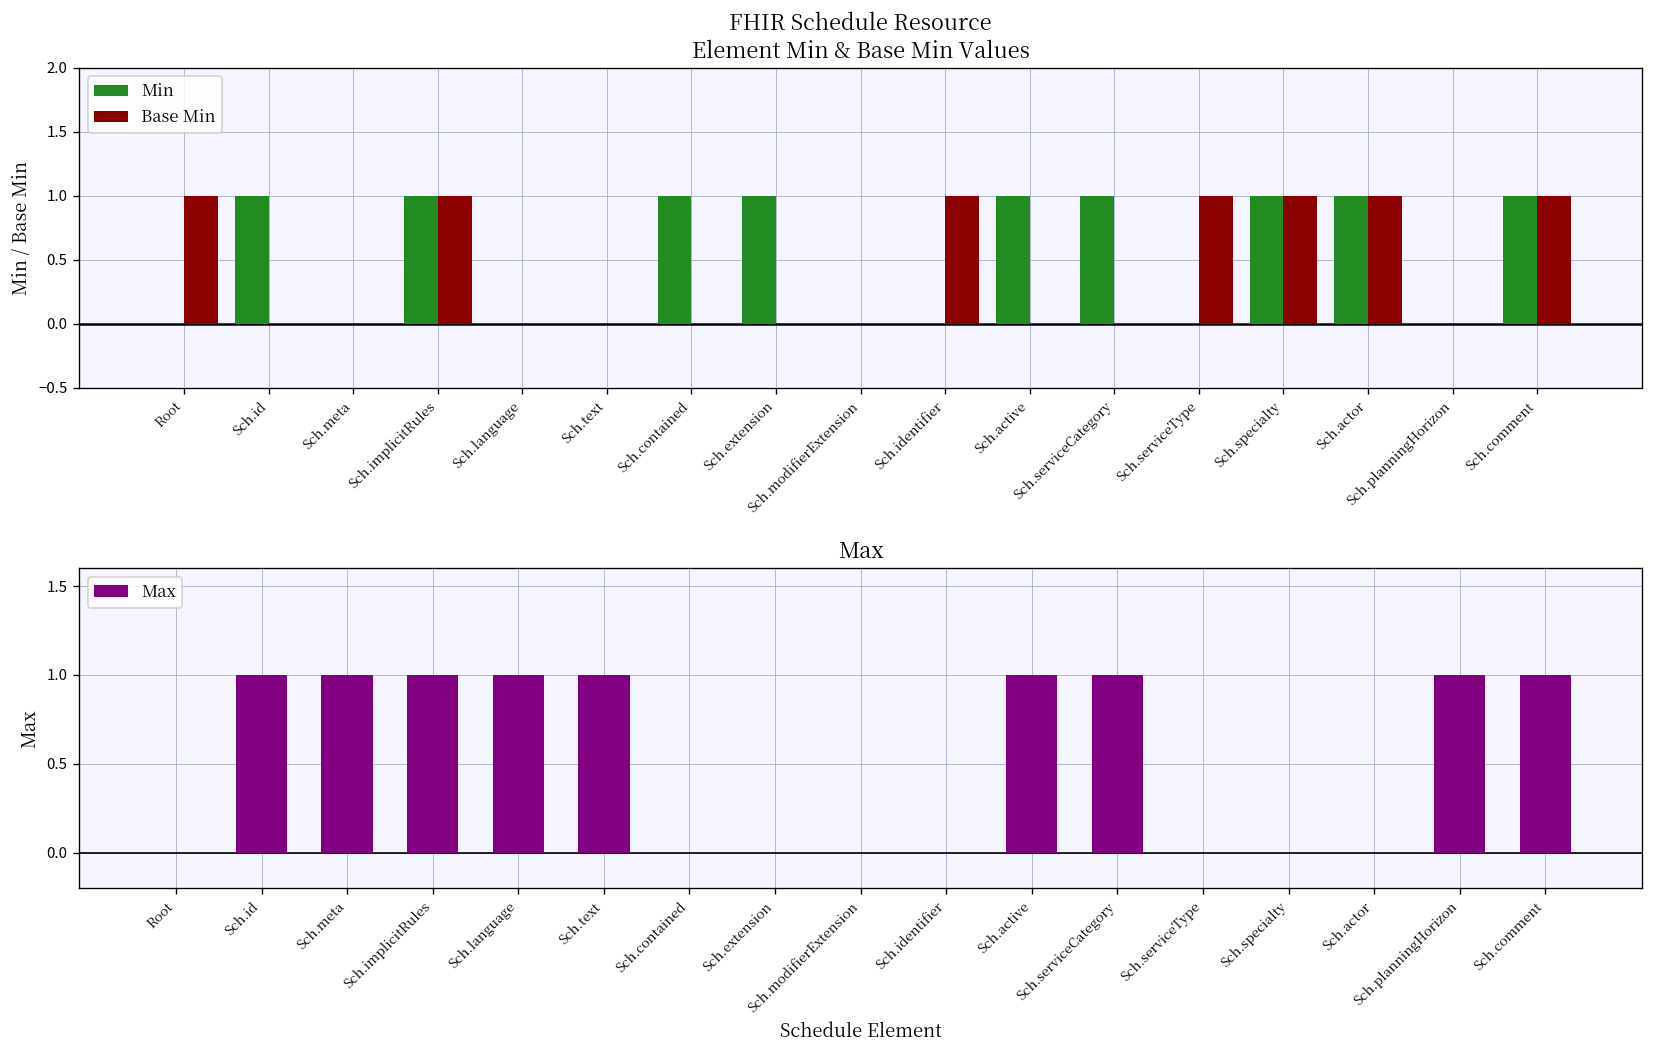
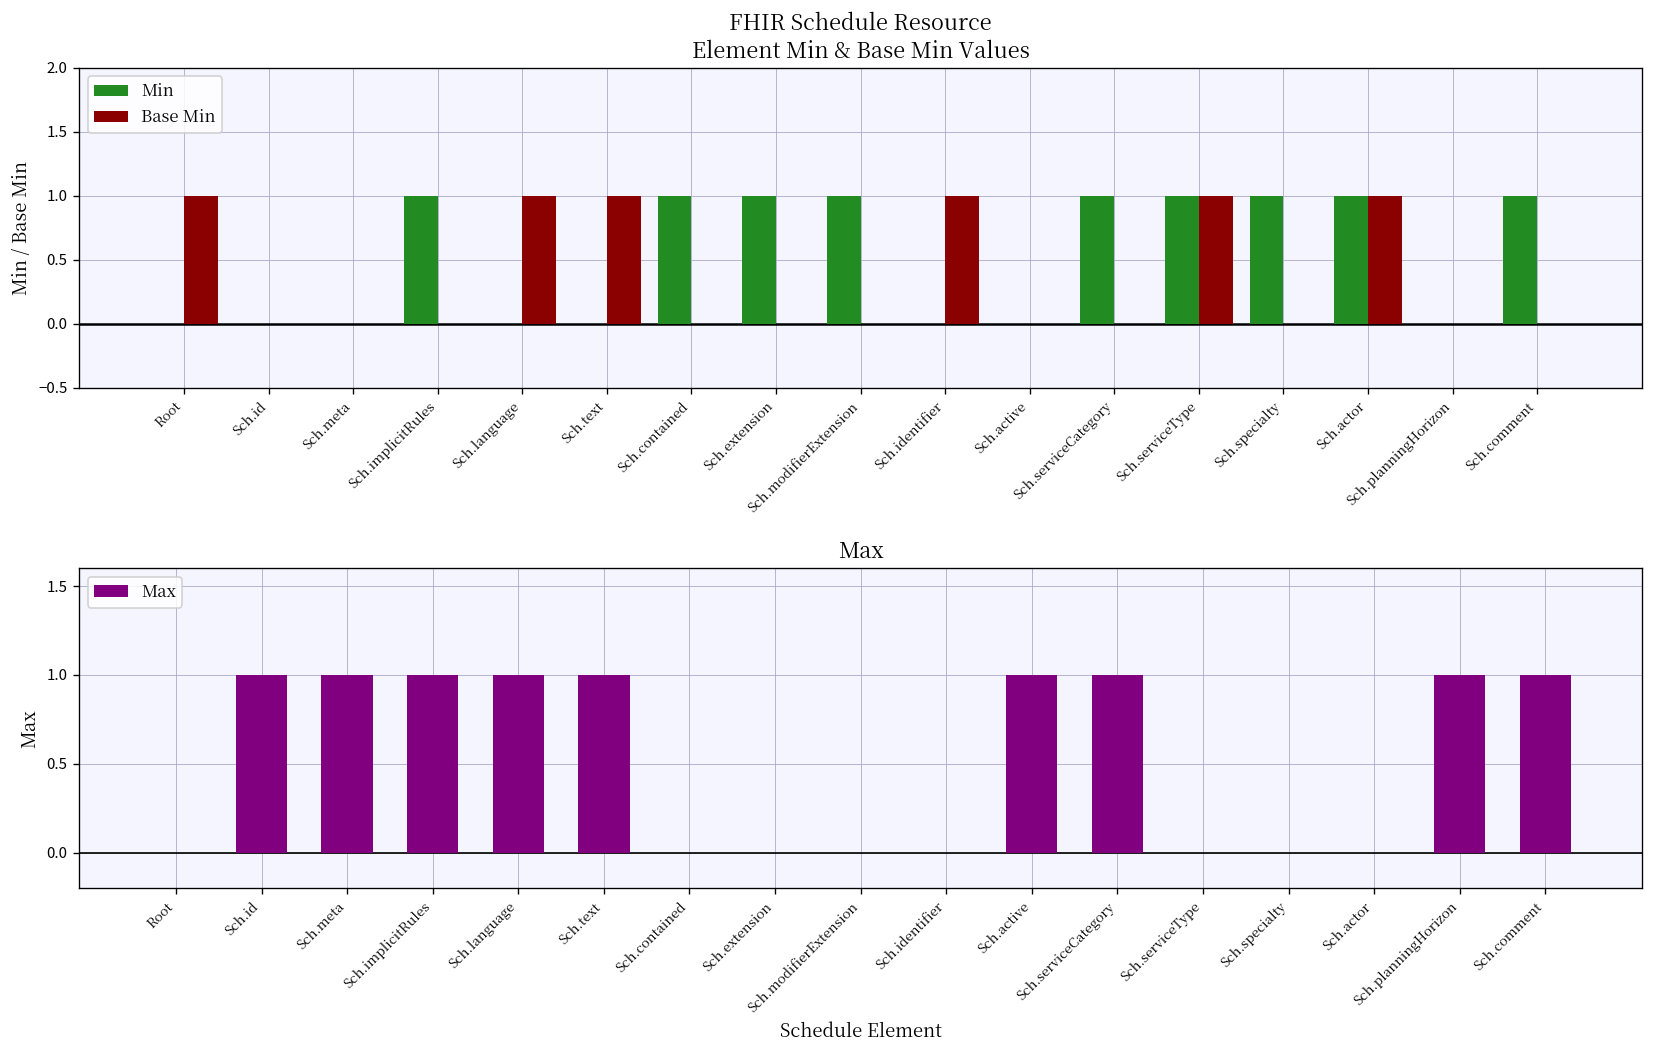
  {
    "FHIR Schedule Resource Element Min & Base Min Values": {
      "Min": {
        "Root": 0,
-       "Sch.id": 1,
+       "Sch.id": 0,
        "Sch.meta": 0,
        "Sch.implicitRules": 1,
        "Sch.language": 0,
        "Sch.text": 0,
        "Sch.contained": 1,
        "Sch.extension": 1,
-       "Sch.modifierExtension": 0,
+       "Sch.modifierExtension": 1,
        "Sch.identifier": 0,
-       "Sch.active": 1,
+       "Sch.active": 0,
        "Sch.serviceCategory": 1,
-       "Sch.serviceType": 0,
+       "Sch.serviceType": 1,
        "Sch.specialty": 1,
        "Sch.actor": 1,
        "Sch.planningHorizon": 0,
        "Sch.comment": 1
      },
      "Base Min": {
        "Root": 1,
        "Sch.id": 0,
        "Sch.meta": 0,
-       "Sch.implicitRules": 1,
-       "Sch.language": 0,
-       "Sch.text": 0,
+       "Sch.implicitRules": 0,
+       "Sch.language": 1,
+       "Sch.text": 1,
        "Sch.contained": 0,
        "Sch.extension": 0,
        "Sch.modifierExtension": 0,
        "Sch.identifier": 1,
        "Sch.active": 0,
        "Sch.serviceCategory": 0,
        "Sch.serviceType": 1,
-       "Sch.specialty": 1,
+       "Sch.specialty": 0,
        "Sch.actor": 1,
        "Sch.planningHorizon": 0,
-       "Sch.comment": 1
+       "Sch.comment": 0
      }
    },
    "Max": {
      "Root": 0.00,
      "Sch.id": 1.00,
      "Sch.meta": 1.00,
      "Sch.implicitRules": 1.00,
      "Sch.language": 1.00,
      "Sch.text": 1.00,
      "Sch.contained": 0.00,
      "Sch.extension": 0.00,
      "Sch.modifierExtension": 0.00,
      "Sch.identifier": 0.00,
      "Sch.active": 1.00,
      "Sch.serviceCategory": 1.00,
      "Sch.serviceType": 0.00,
      "Sch.specialty": 0.00,
      "Sch.actor": 0.00,
      "Sch.planningHorizon": 1.00,
      "Sch.comment": 1.00
    }
  }
